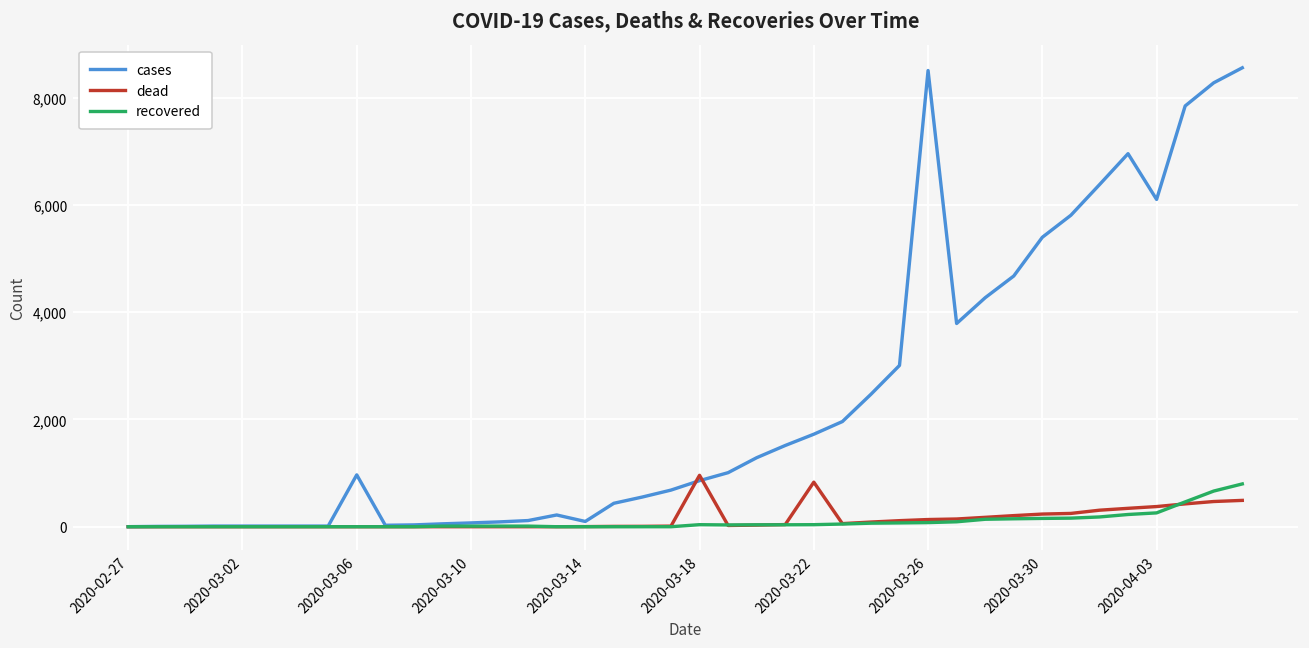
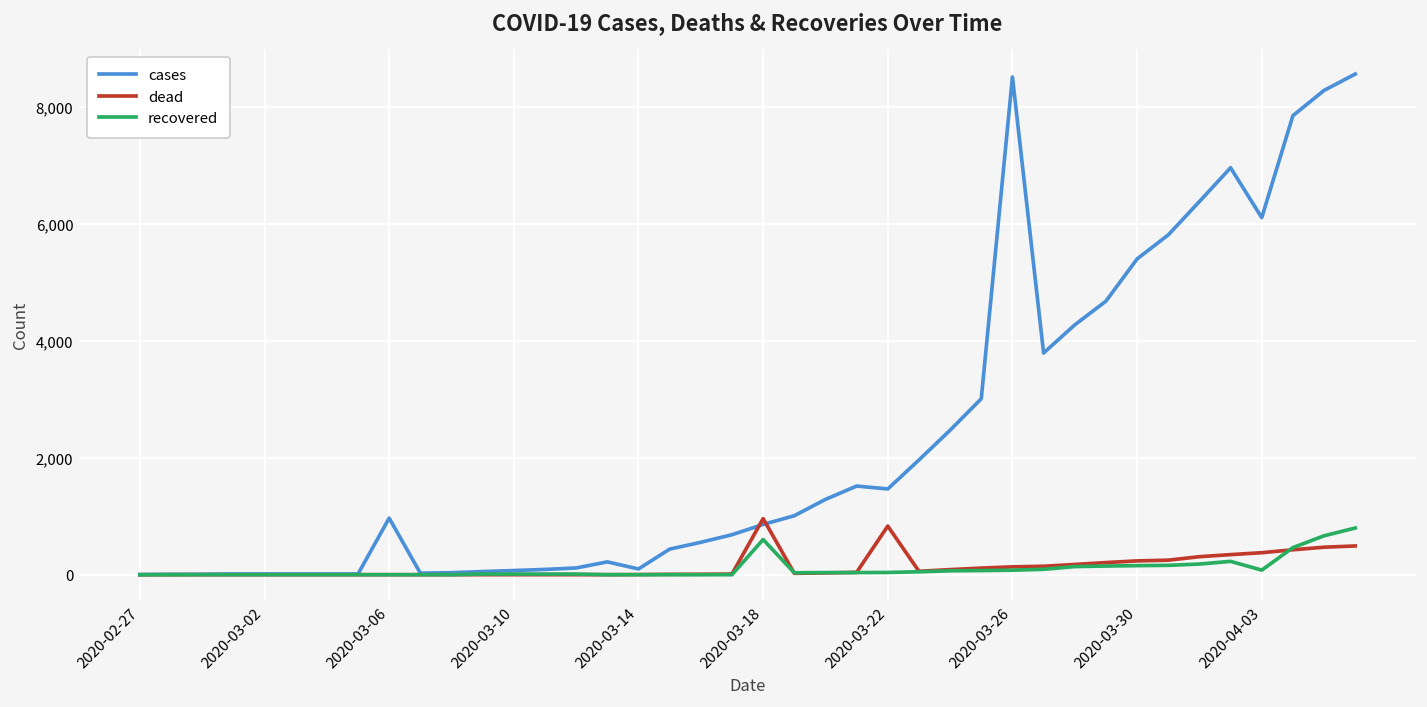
  {
    "cases": {
      "2020-03-06": "1,000",
      "2020-03-10": "100",
      "2020-03-14": "100",
      "2020-03-18": "900",
-     "2020-03-22": "1,700",
+     "2020-03-22": "1,500",
      "2020-03-26": "8,500",
      "2020-03-30": "5,400",
      "2020-04-03": "6,100"
    },
    "dead": {
      "2020-03-18": "1,000",
      "2020-03-22": "800",
      "2020-03-26": "100",
      "2020-03-30": "200",
      "2020-04-03": "400"
    },
    "recovered": {
-     "2020-03-18": "0",
+     "2020-03-18": "600",
      "2020-03-22": "0",
      "2020-03-26": "100",
      "2020-03-30": "200",
-     "2020-04-03": "300"
+     "2020-04-03": "100"
    }
  }
